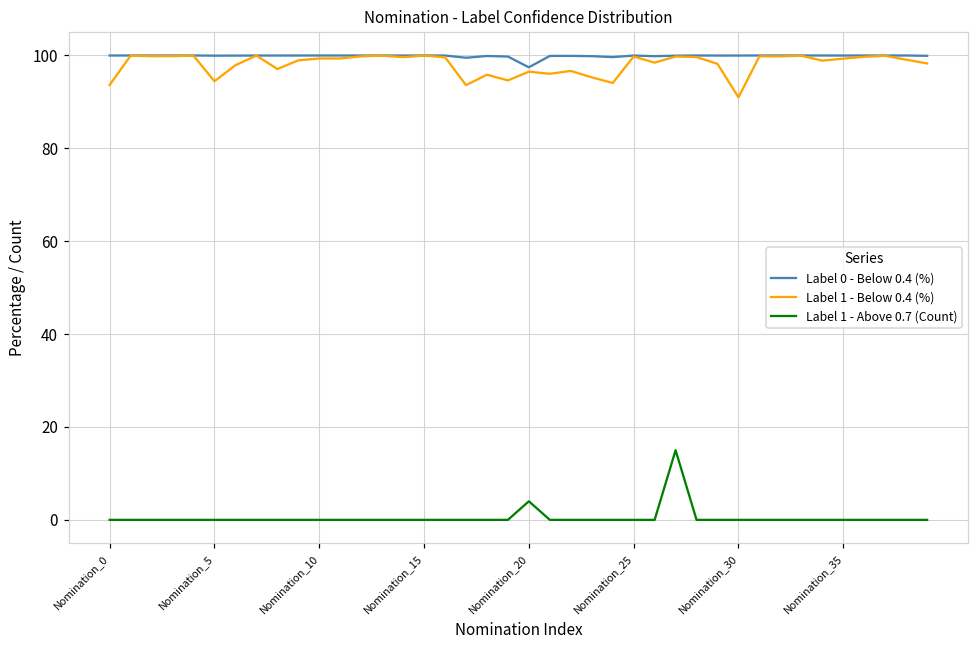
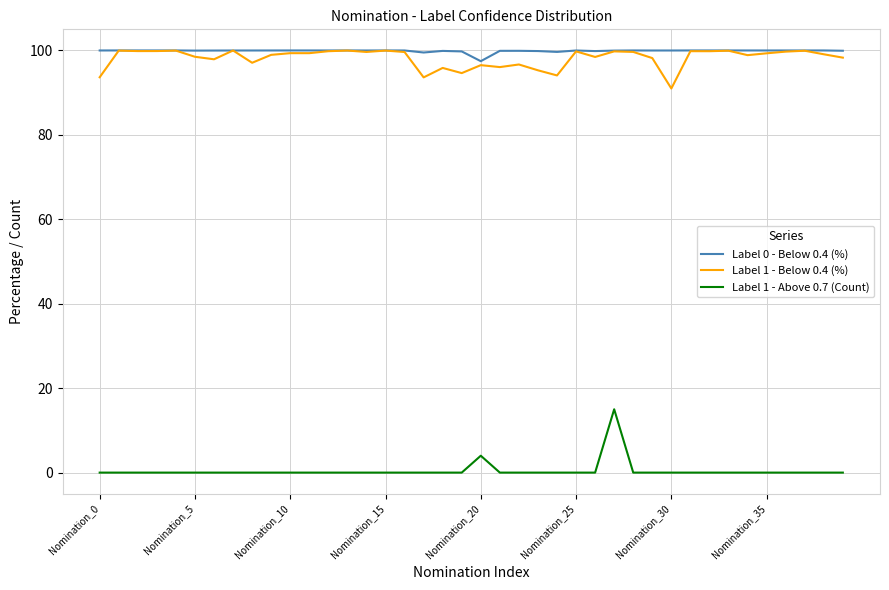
  {
    "Label 0 - Below 0.4 (%)": {
      "Nomination_0": 100,
      "Nomination_5": 100,
      "Nomination_10": 100,
      "Nomination_20": 97,
      "Nomination_30": 100,
      "Nomination_35": 100
    },
    "Label 1 - Below 0.4 (%)": {
      "Nomination_0": 94,
-     "Nomination_5": 94,
+     "Nomination_5": 98,
      "Nomination_10": 99,
      "Nomination_20": 97,
      "Nomination_30": 91,
      "Nomination_35": 99
    },
    "Label 1 - Above 0.7 (Count)": {
      "Nomination_0": 0,
      "Nomination_5": 0,
      "Nomination_10": 0,
      "Nomination_15": 0,
      "Nomination_20": 4,
      "Nomination_25": 0,
      "Nomination_30": 0,
      "Nomination_35": 0
    }
  }
